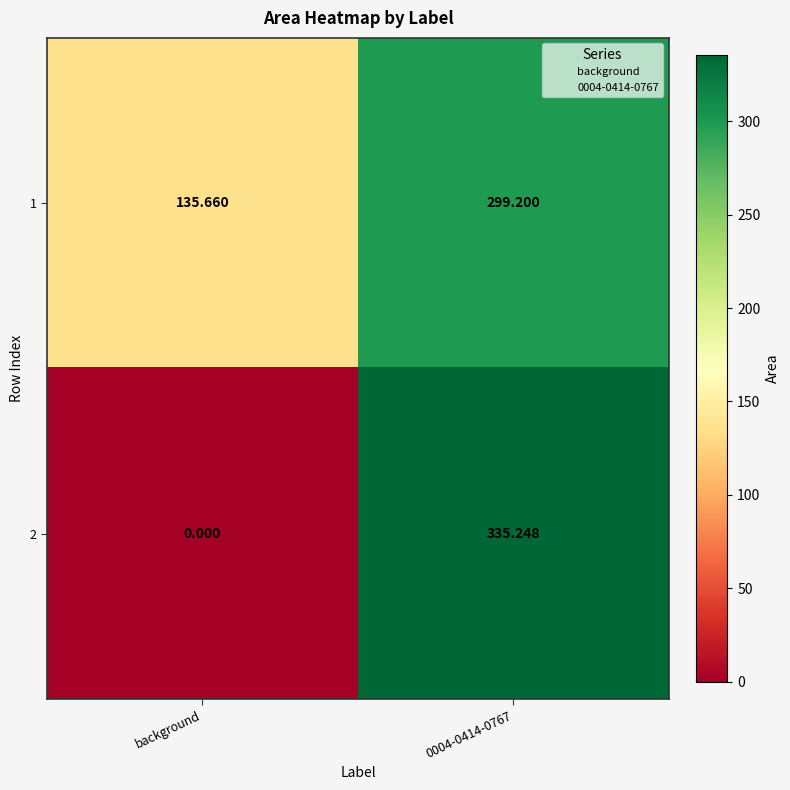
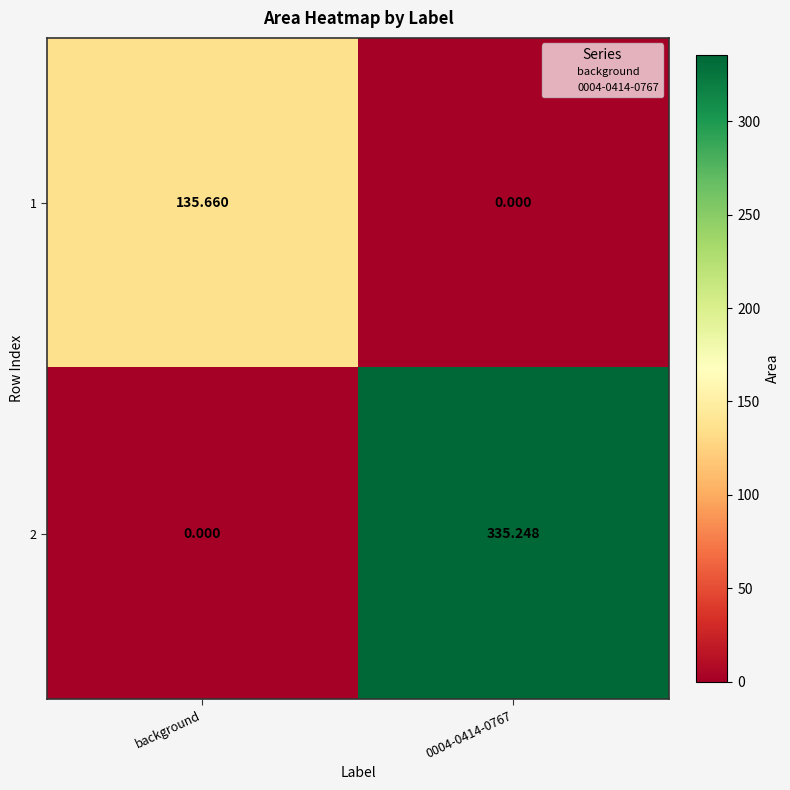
  {
    "1": {
      "background": 135.660,
-     "0004-0414-0767": 299.200
+     "0004-0414-0767": 0.000
    },
    "2": {
      "background": 0.000,
      "0004-0414-0767": 335.248
    }
  }
